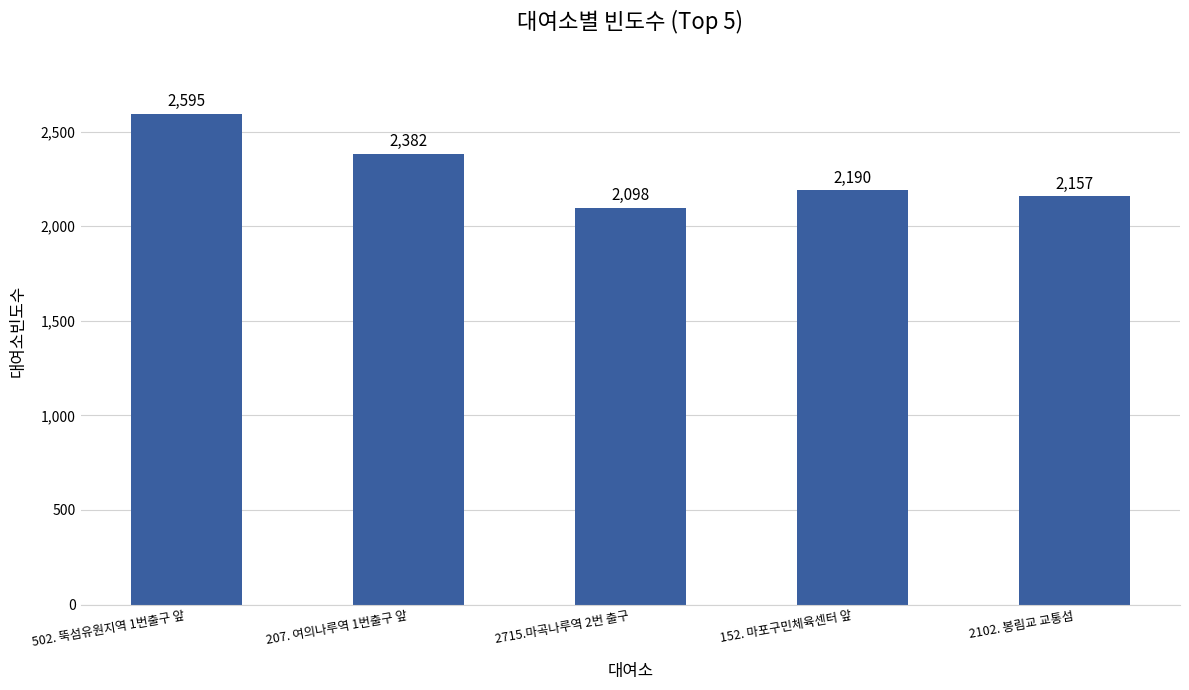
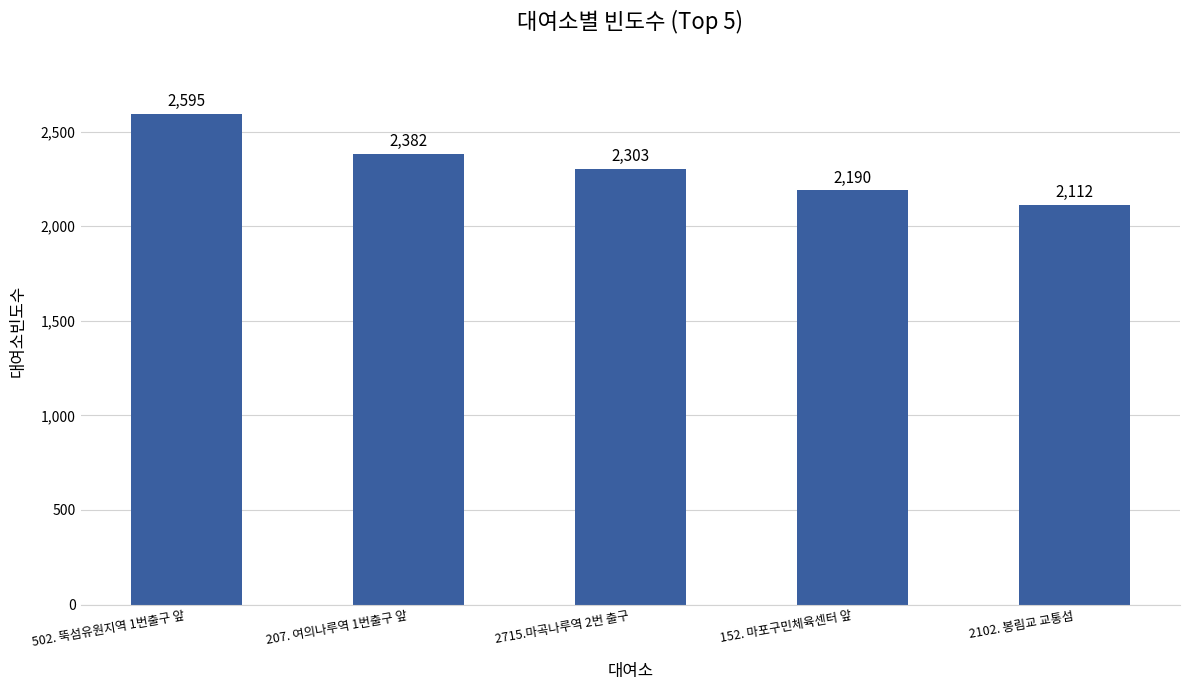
  {
    "502. 뚝섬유원지역 1번출구 앞": "2,595",
    "207. 여의나루역 1번출구 앞": "2,382",
-   "2715.마곡나루역 2번 출구": "2,098",
+   "2715.마곡나루역 2번 출구": "2,303",
    "152. 마포구민체육센터 앞": "2,190",
-   "2102. 봉림교 교통섬": "2,157"
+   "2102. 봉림교 교통섬": "2,112"
  }
